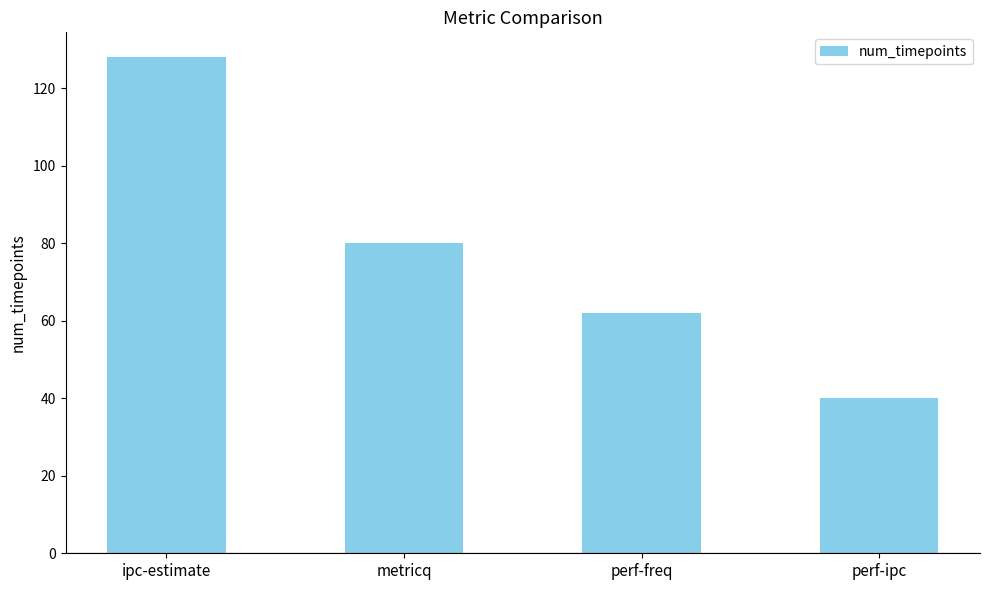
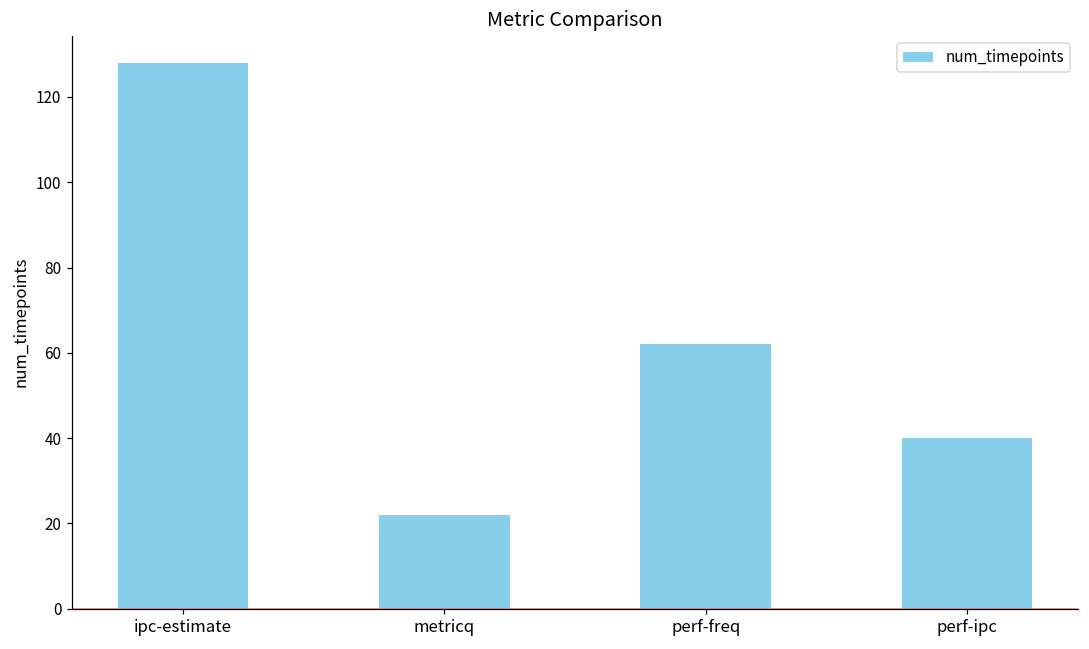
  {
    "ipc-estimate": 128,
-   "metricq": 80,
+   "metricq": 22,
    "perf-freq": 62,
    "perf-ipc": 40
  }
